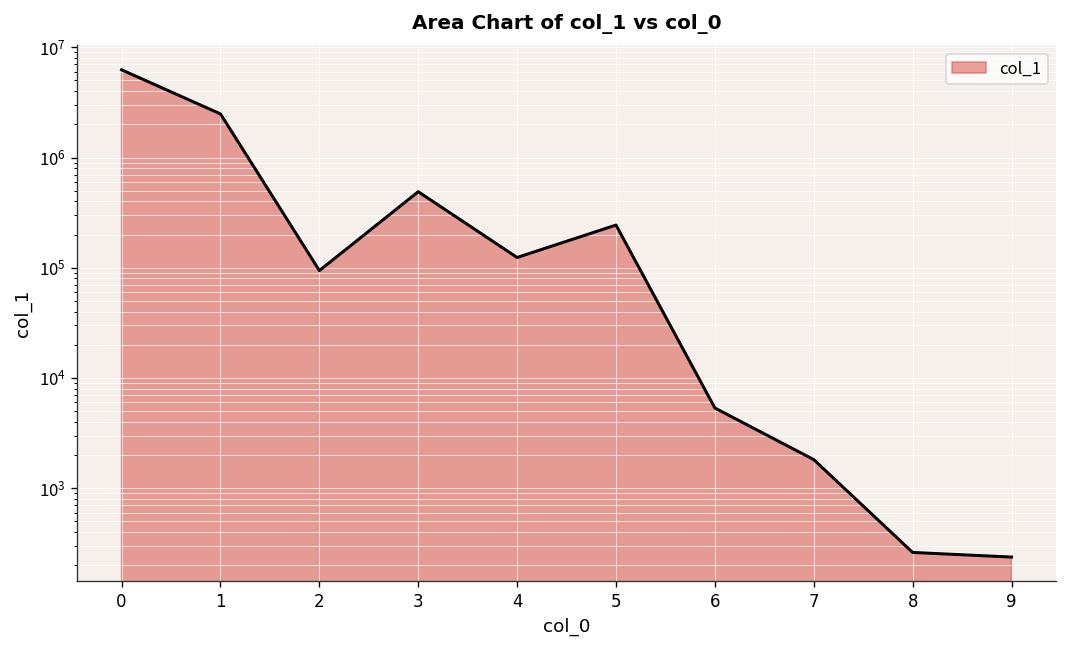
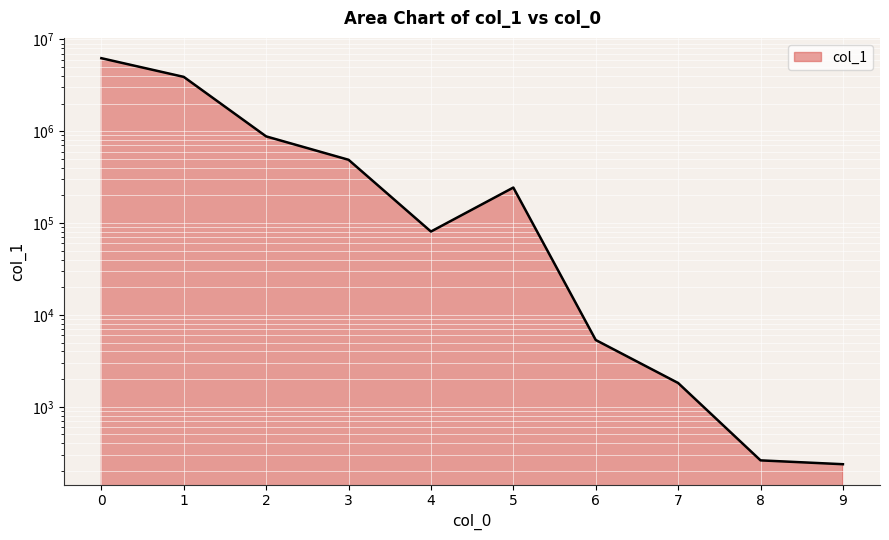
  {
    "0": 6000000,
-   "1": 2500000,
-   "2": 90000,
+   "1": 3900000,
+   "2": 900000,
    "3": 500000,
-   "4": 120000,
+   "4": 80000,
    "5": 240000,
    "6": 5000,
    "7": 1800,
    "8": 260,
    "9": 240
  }
